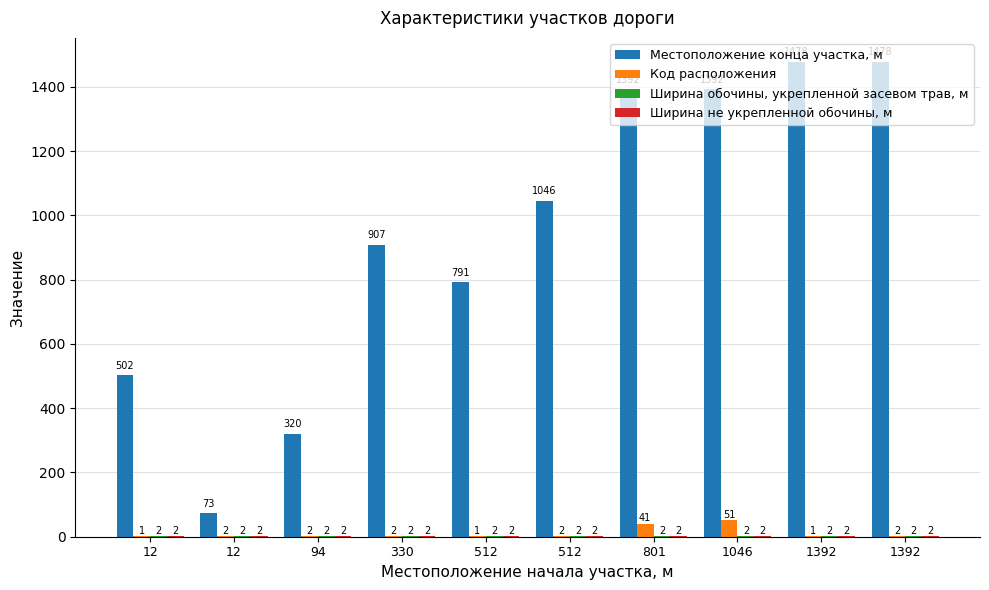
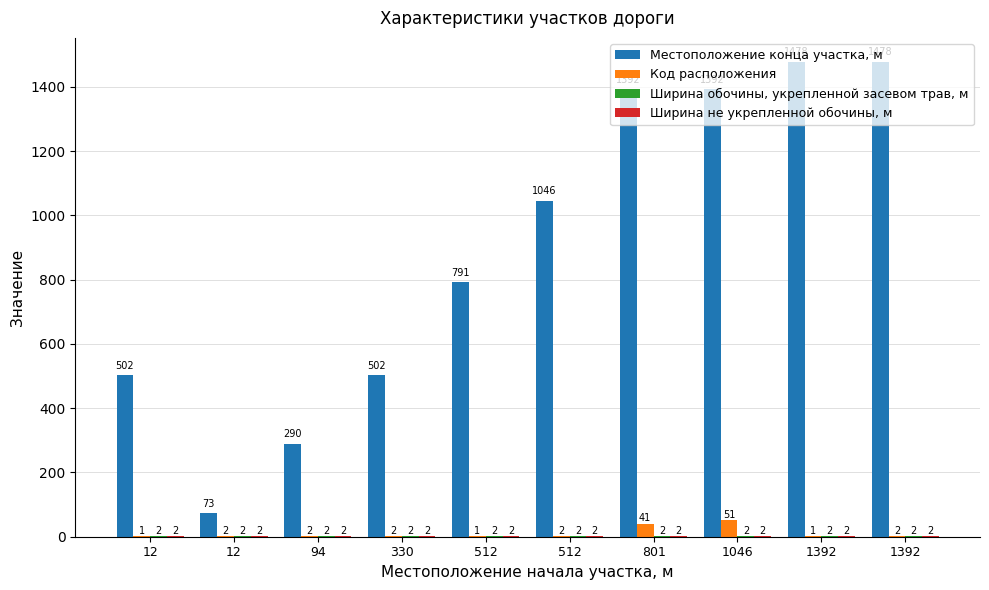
  {
    "Местоположение конца участка, м": {
-     "94": 320,
-     "330": 907
+     "94": 290,
+     "330": 502
    },
    "Код расположения": {
      "94": 2,
      "330": 2,
      "801": 41,
      "1046": 51
    },
    "Ширина обочины, укрепленной засевом трав, м": {
      "94": 2,
      "330": 2,
      "801": 2,
      "1046": 2
    },
    "Ширина не укрепленной обочины, м": {
      "94": 2,
      "330": 2,
      "801": 2,
      "1046": 2
    }
  }
